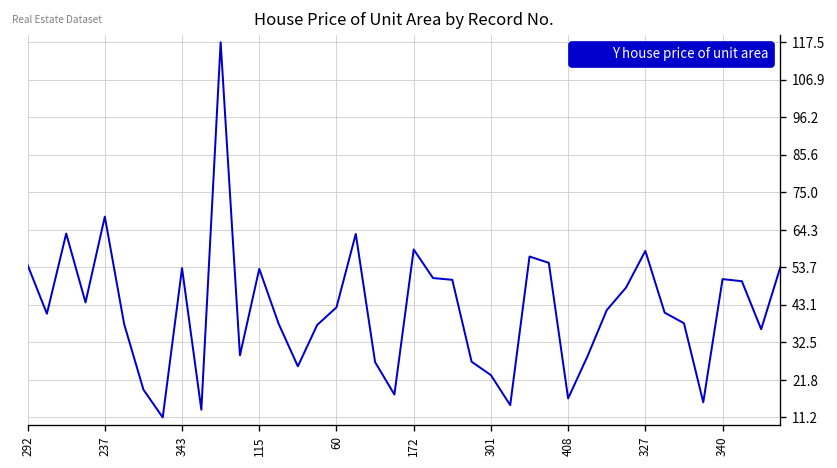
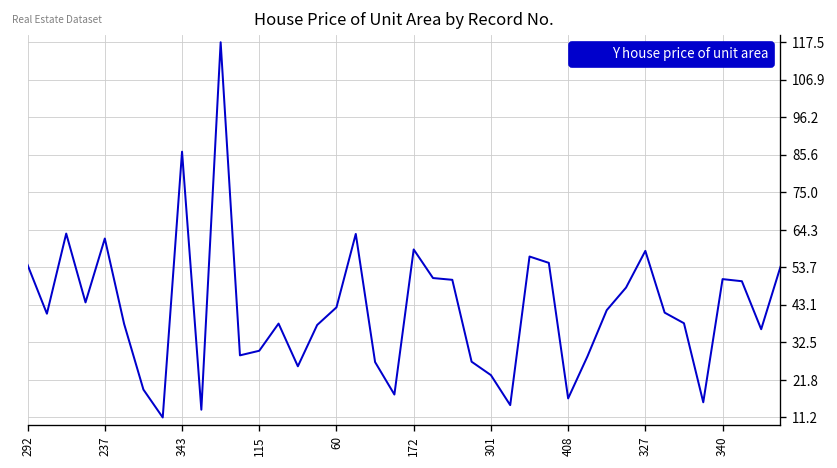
  {
    "292": 54,
-   "237": 68,
-   "343": 54,
-   "115": 53,
+   "237": 62,
+   "343": 87,
+   "115": 30,
    "60": 42,
    "172": 59,
    "301": 23,
    "408": 17,
    "327": 58,
    "340": 50
  }
